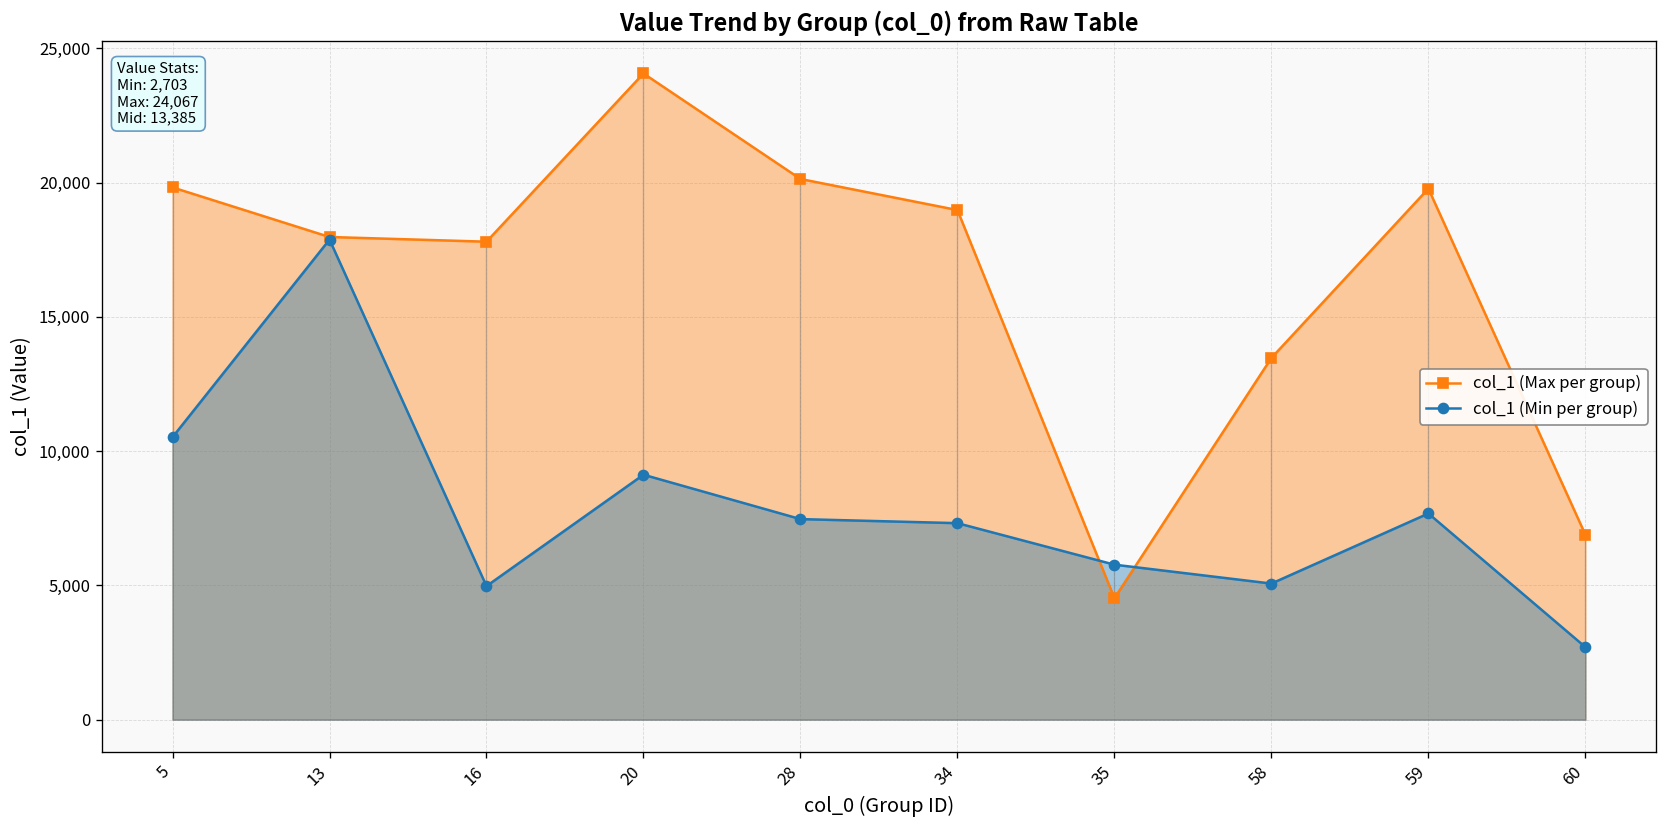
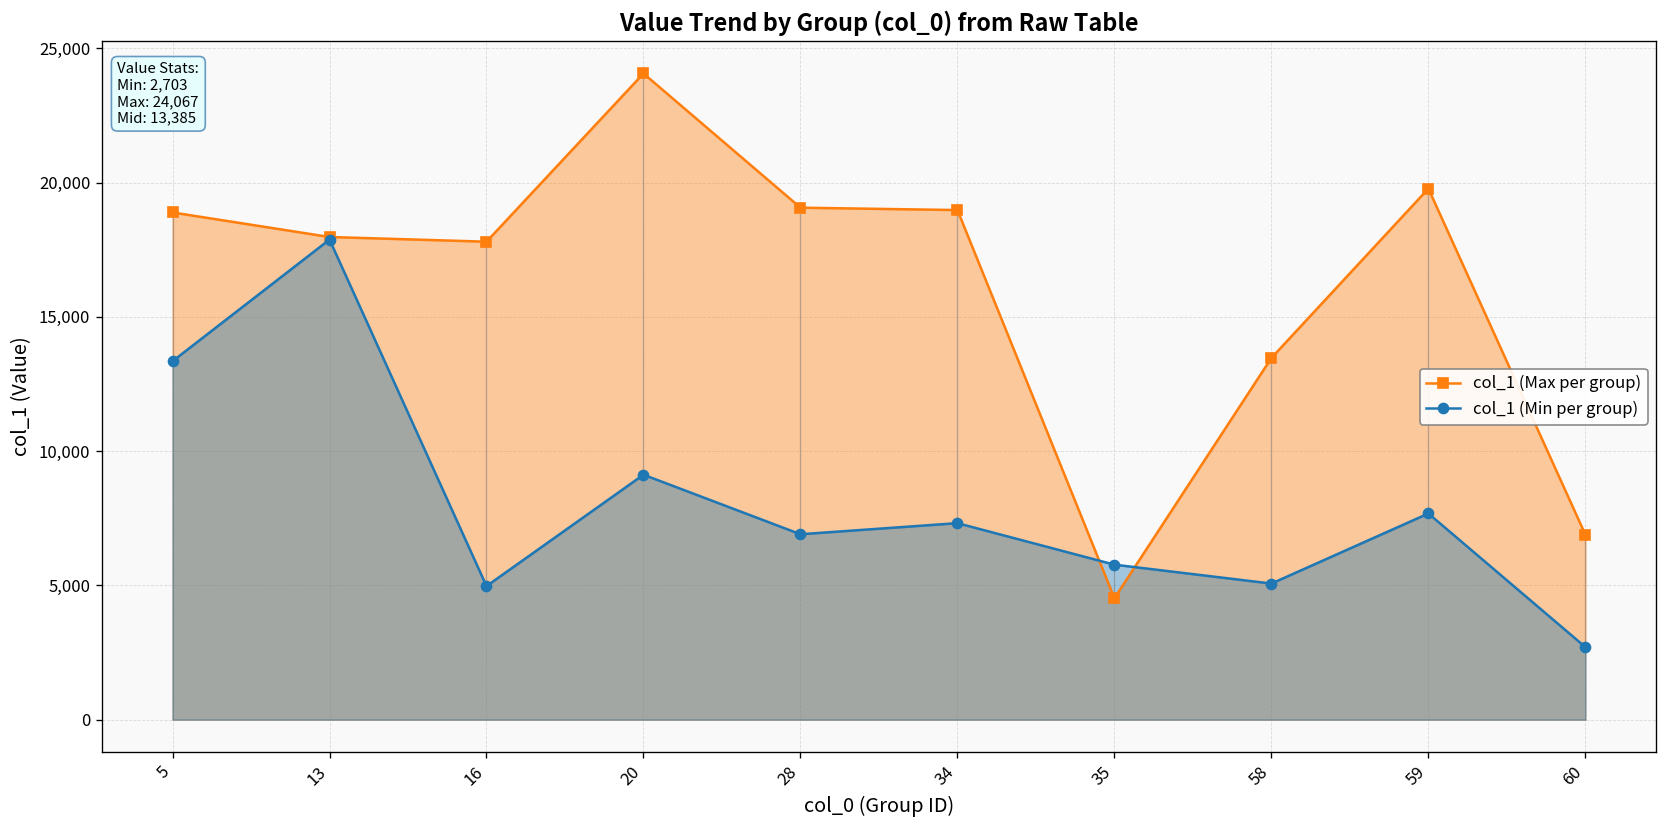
  {
    "col_1 (Max per group)": {
-     "5": "19,800",
+     "5": "18,900",
      "16": "17,800",
      "20": "24,100",
-     "28": "20,100",
+     "28": "19,100",
      "34": "19,000",
      "35": "4,500",
      "58": "13,500",
      "59": "19,800",
      "60": "6,900"
    },
    "col_1 (Min per group)": {
-     "5": "10,500",
+     "5": "13,400",
      "16": "5,000",
      "20": "9,100",
-     "28": "7,500",
+     "28": "6,900",
      "34": "7,300",
      "35": "5,800",
      "58": "5,100",
      "59": "7,700",
      "60": "2,700"
    }
  }
